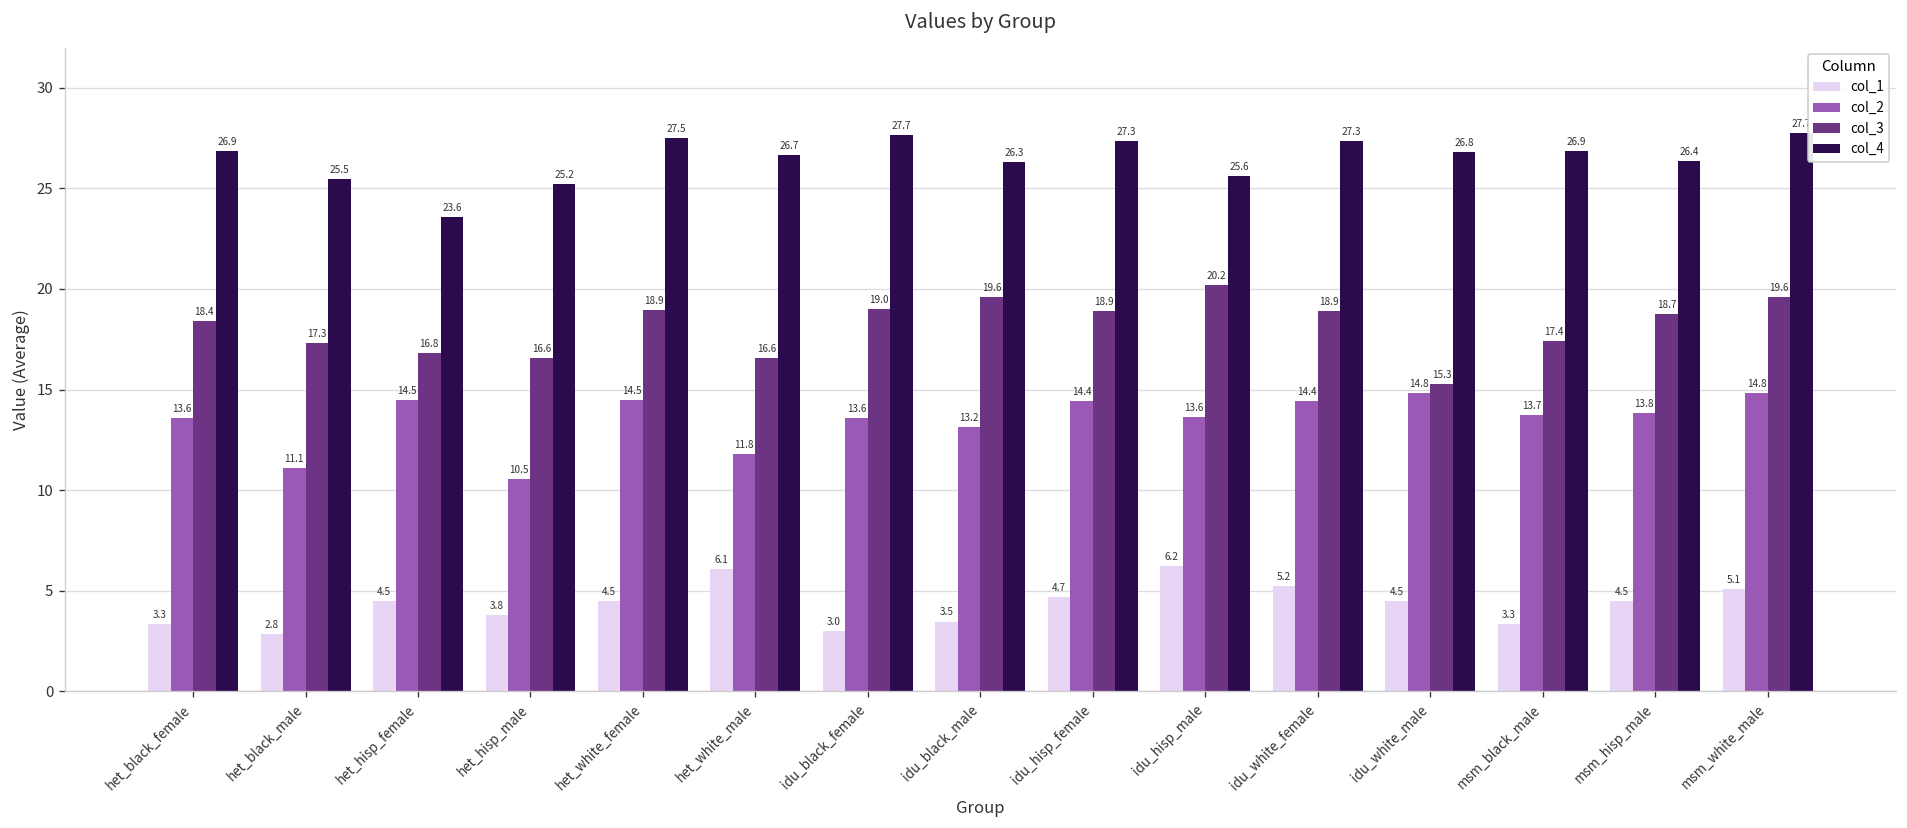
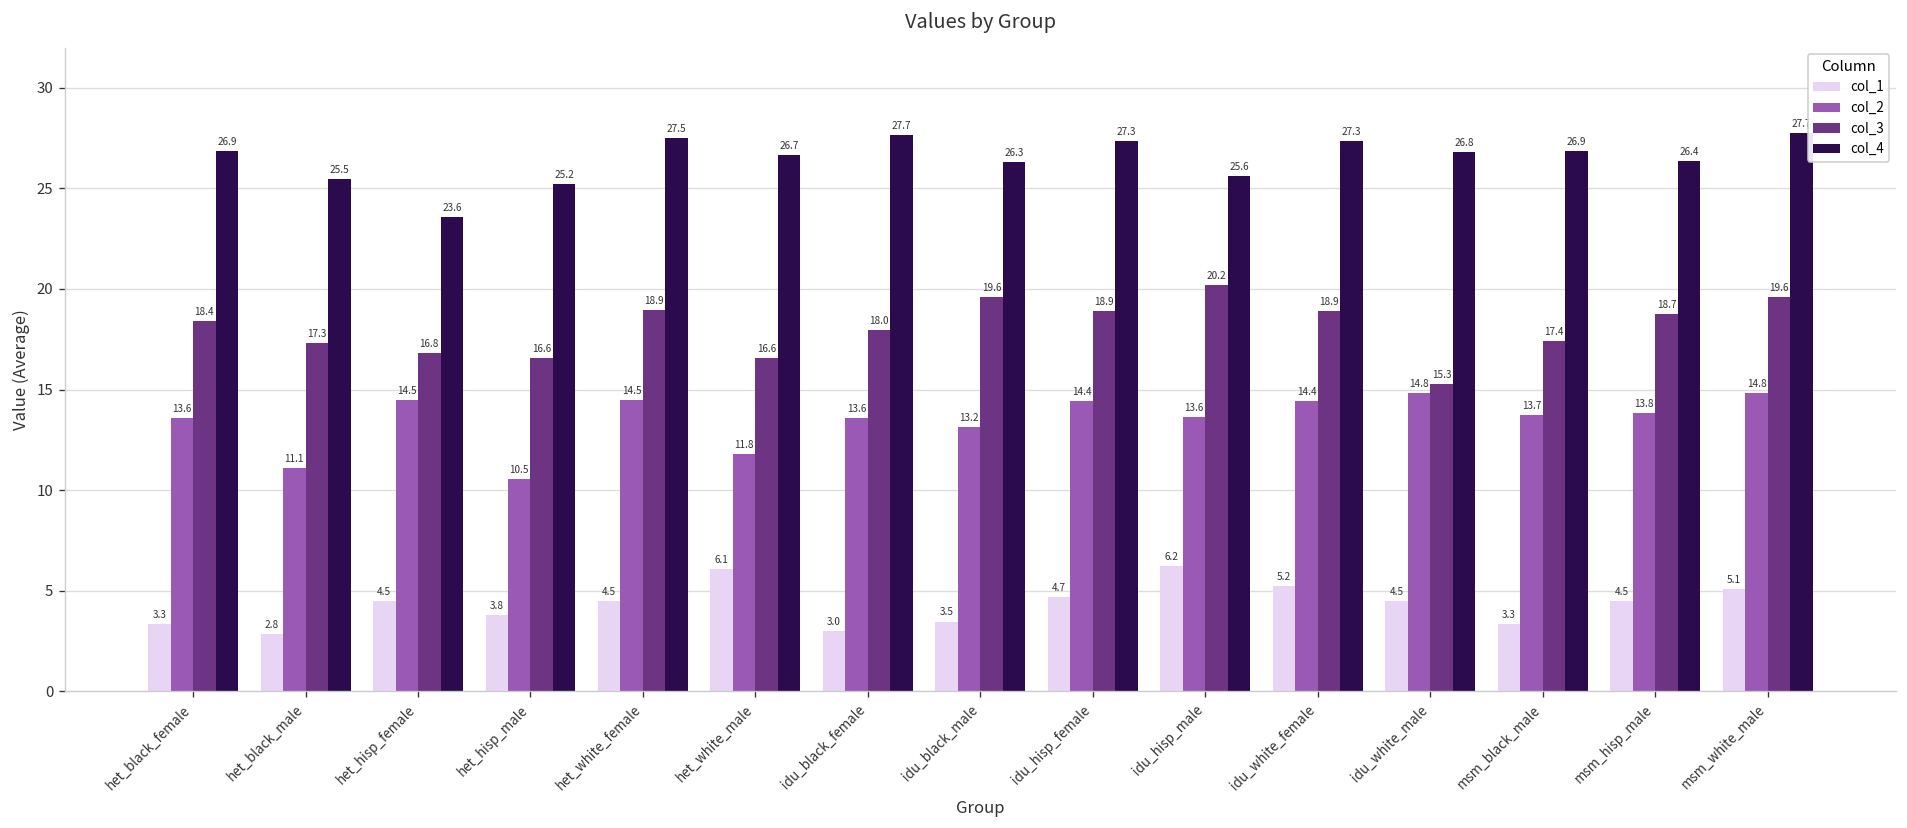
  {
    "col_1": {
      "het_black_female": 3.3,
      "het_black_male": 2.8,
      "het_hisp_female": 4.5,
      "het_hisp_male": 3.8,
      "het_white_female": 4.5,
      "het_white_male": 6.1,
      "idu_black_female": 3.0,
      "idu_black_male": 3.5,
      "idu_hisp_female": 4.7,
      "idu_hisp_male": 6.2,
      "idu_white_female": 5.2,
      "idu_white_male": 4.5,
      "msm_black_male": 3.3,
      "msm_hisp_male": 4.5,
      "msm_white_male": 5.1
    },
    "col_2": {
      "het_black_female": 13.6,
      "het_black_male": 11.1,
      "het_hisp_female": 14.5,
      "het_hisp_male": 10.5,
      "het_white_female": 14.5,
      "het_white_male": 11.8,
      "idu_black_female": 13.6,
      "idu_black_male": 13.2,
      "idu_hisp_female": 14.4,
      "idu_hisp_male": 13.6,
      "idu_white_female": 14.4,
      "idu_white_male": 14.8,
      "msm_black_male": 13.7,
      "msm_hisp_male": 13.8,
      "msm_white_male": 14.8
    },
    "col_3": {
      "het_black_female": 18.4,
      "het_black_male": 17.3,
      "het_hisp_female": 16.8,
      "het_hisp_male": 16.6,
      "het_white_female": 18.9,
      "het_white_male": 16.6,
-     "idu_black_female": 19.0,
+     "idu_black_female": 18.0,
      "idu_black_male": 19.6,
      "idu_hisp_female": 18.9,
      "idu_hisp_male": 20.2,
      "idu_white_female": 18.9,
      "idu_white_male": 15.3,
      "msm_black_male": 17.4,
      "msm_hisp_male": 18.7,
      "msm_white_male": 19.6
    },
    "col_4": {
      "het_black_female": 26.9,
      "het_black_male": 25.5,
      "het_hisp_female": 23.6,
      "het_hisp_male": 25.2,
      "het_white_female": 27.5,
      "het_white_male": 26.7,
      "idu_black_female": 27.7,
      "idu_black_male": 26.3,
      "idu_hisp_female": 27.3,
      "idu_hisp_male": 25.6,
      "idu_white_female": 27.3,
      "idu_white_male": 26.8,
      "msm_black_male": 26.9,
      "msm_hisp_male": 26.4
    }
  }
